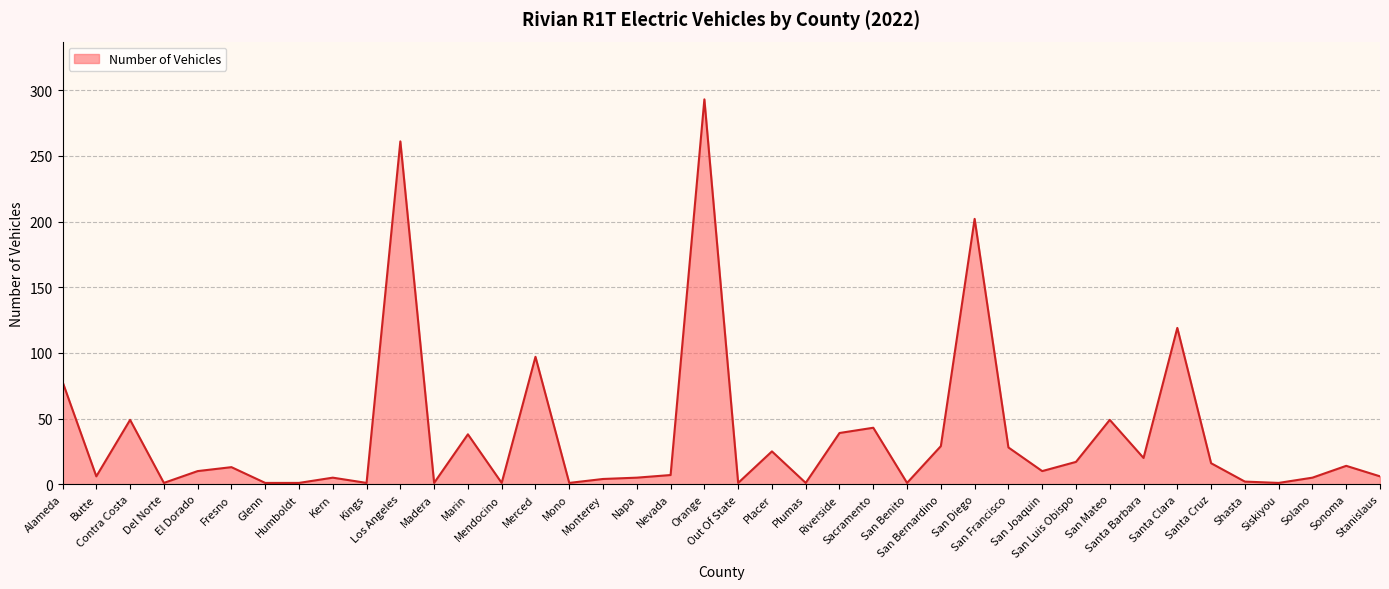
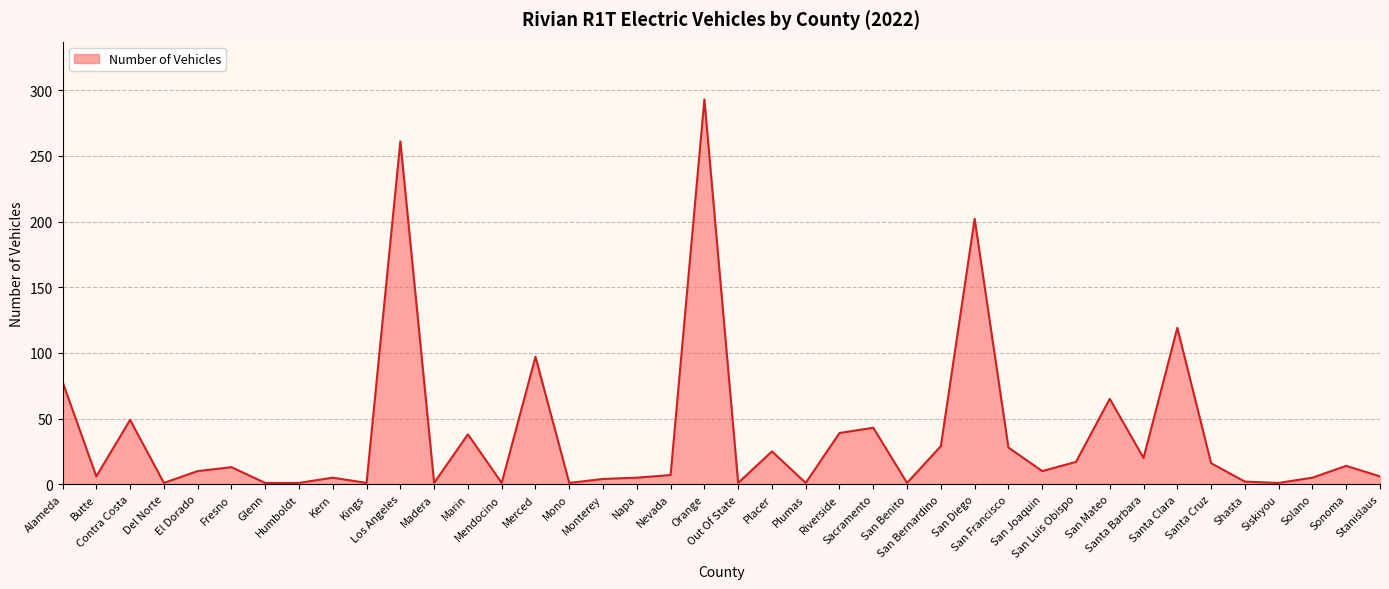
  {
    "Alameda": 78,
    "Butte": 6,
    "Contra Costa": 49,
    "Del Norte": 1,
    "El Dorado": 10,
    "Fresno": 13,
    "Glenn": 1,
    "Humboldt": 1,
    "Kern": 5,
    "Kings": 1,
    "Los Angeles": 261,
    "Madera": 1,
    "Marin": 38,
    "Mendocino": 1,
    "Merced": 97,
    "Mono": 1,
    "Monterey": 4,
    "Napa": 5,
    "Nevada": 7,
    "Orange": 293,
    "Out Of State": 1,
    "Placer": 25,
    "Plumas": 1,
    "Riverside": 39,
    "Sacramento": 43,
    "San Benito": 1,
    "San Bernardino": 29,
    "San Diego": 202,
    "San Francisco": 28,
    "San Joaquin": 10,
    "San Luis Obispo": 17,
-   "San Mateo": 49,
+   "San Mateo": 65,
    "Santa Barbara": 20,
    "Santa Clara": 119,
    "Santa Cruz": 16,
    "Shasta": 2,
    "Siskiyou": 1,
    "Solano": 5,
    "Sonoma": 14,
    "Stanislaus": 6
  }
